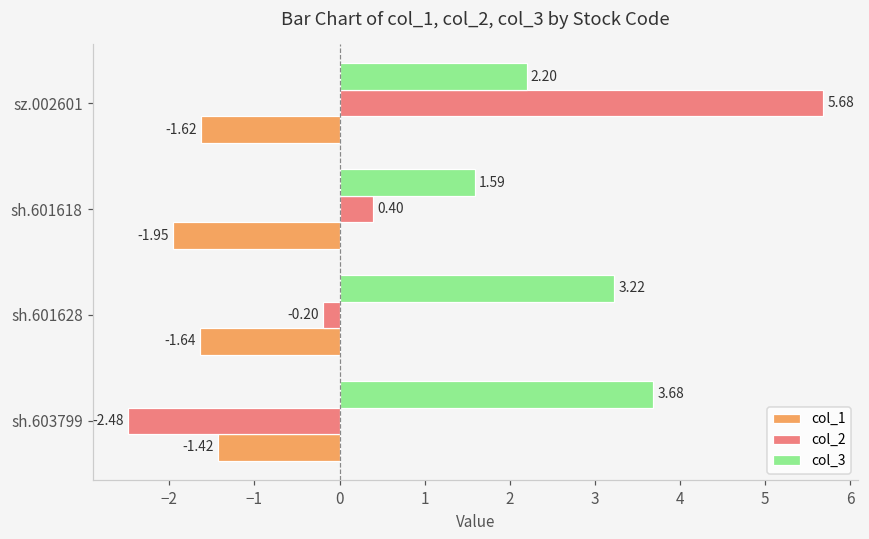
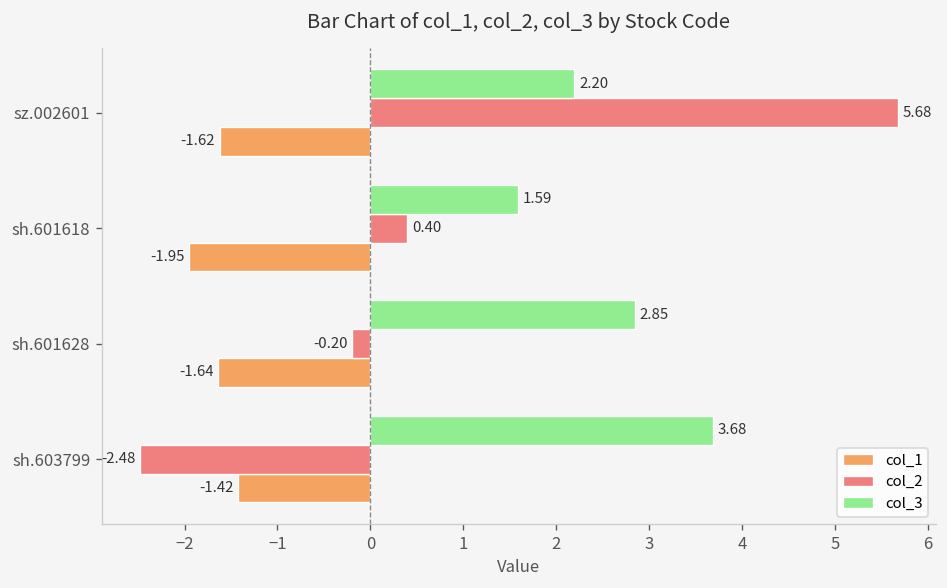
  {
    "col_3": {
      "sz.002601": 2.20,
      "sh.601618": 1.59,
-     "sh.601628": 3.22,
+     "sh.601628": 2.85,
      "sh.603799": 3.68
    }
  }
